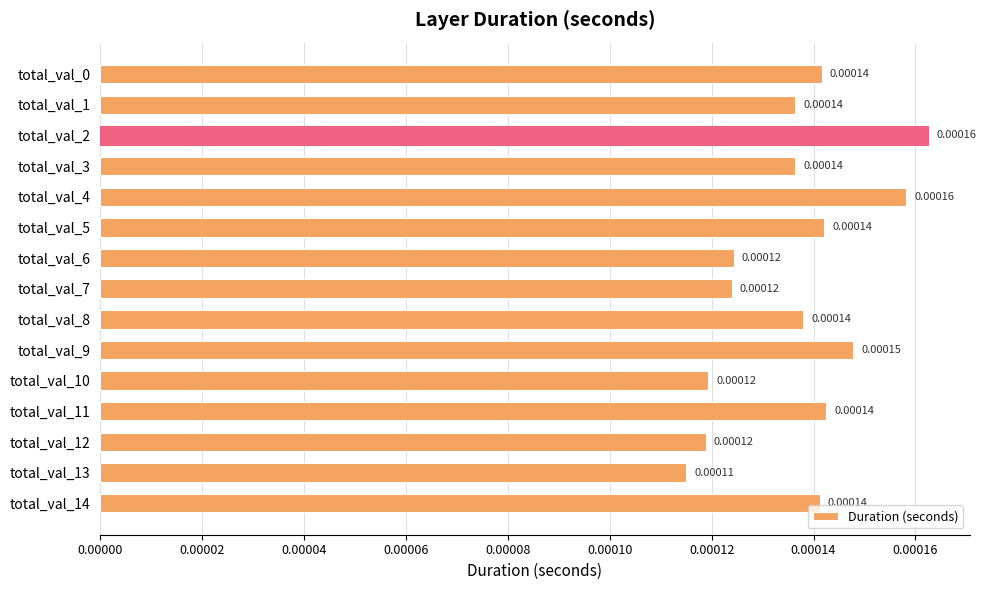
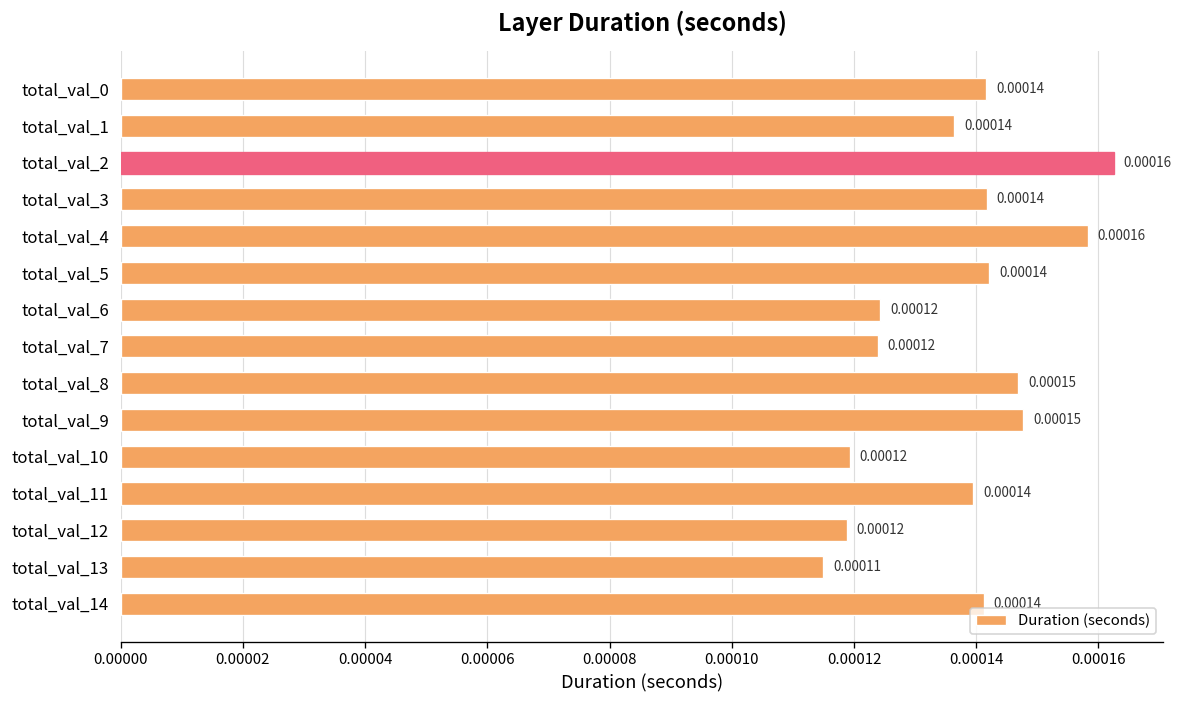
  {
    "total_val_0": 0.00014,
    "total_val_1": 0.00014,
    "total_val_2": 0.00016,
-   "total_val_3": 0.000136,
+   "total_val_3": 0.000142,
    "total_val_4": 0.00016,
    "total_val_5": 0.00014,
    "total_val_6": 0.00012,
    "total_val_7": 0.00012,
-   "total_val_8": 0.00014,
+   "total_val_8": 0.00015,
    "total_val_9": 0.00015,
    "total_val_10": 0.00012,
-   "total_val_11": 0.000142,
+   "total_val_11": 0.000139,
    "total_val_12": 0.00012,
    "total_val_13": 0.00011
  }
